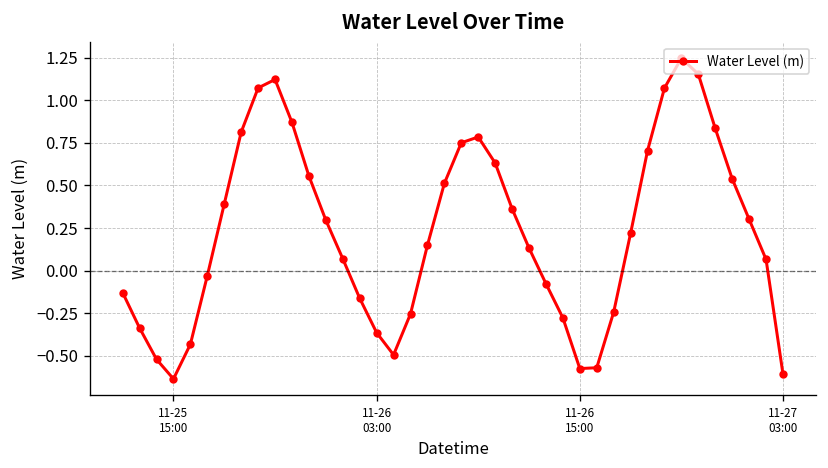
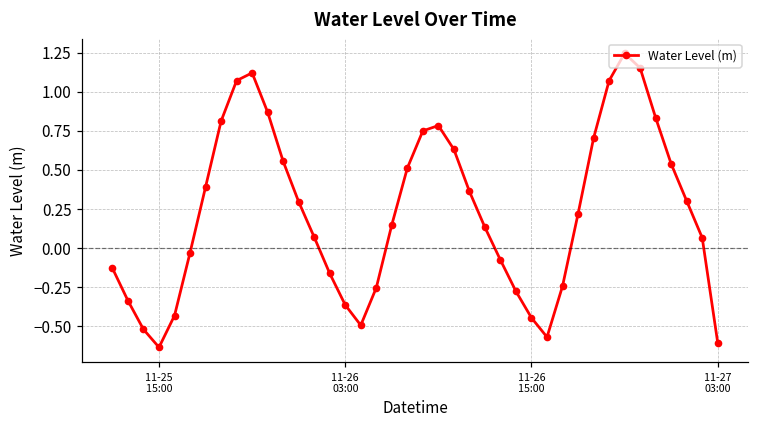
  {
    "11-25 15:00": -0.63,
    "11-26 03:00": -0.36,
-   "11-26 15:00": -0.57,
+   "11-26 15:00": -0.45,
    "11-27 03:00": -0.61
  }
